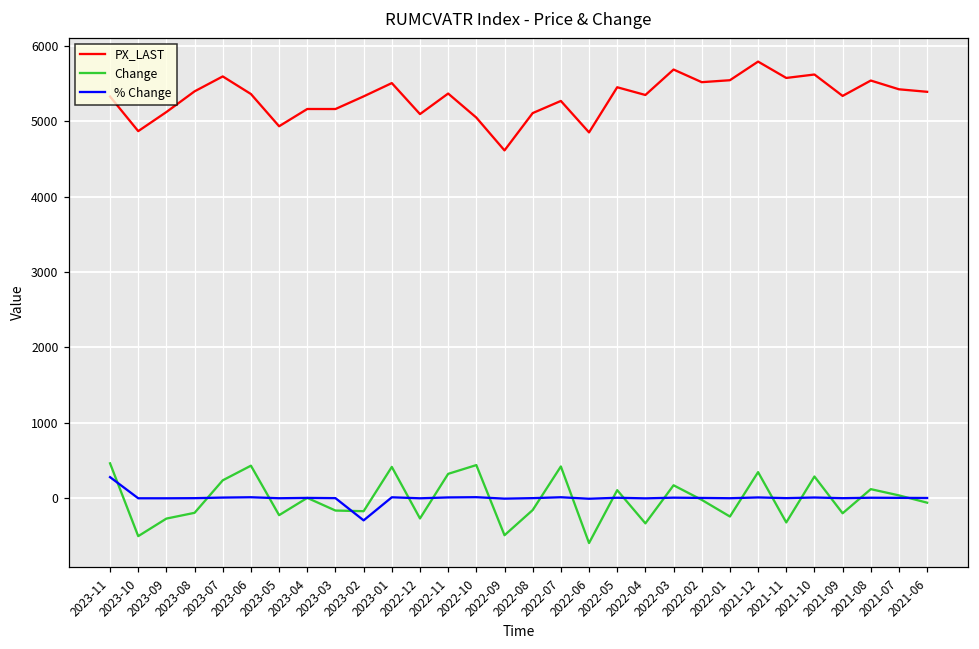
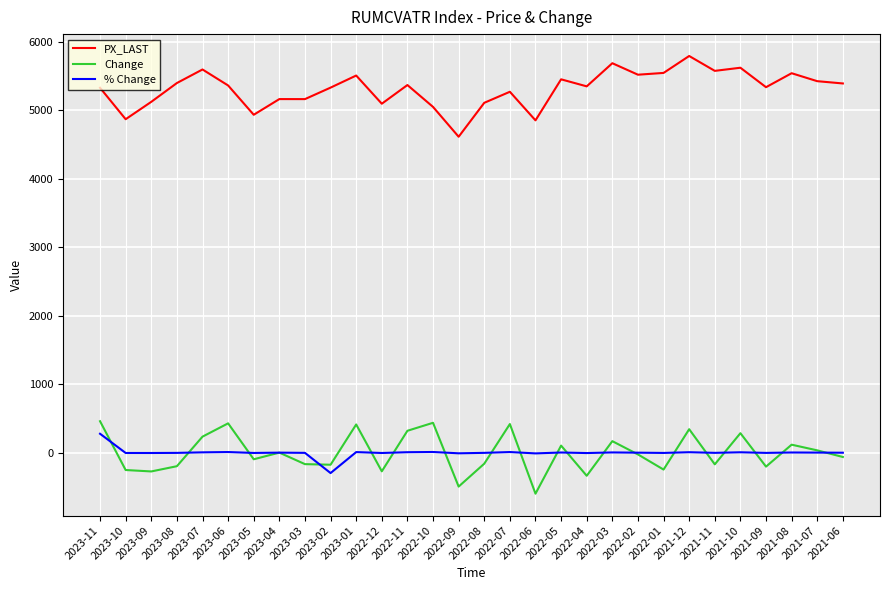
  {
    "PX_LAST": {
      "2023-10": 4900,
      "2023-09": 5100,
      "2023-08": 5400,
      "2023-07": 5600,
      "2023-06": 5400,
      "2023-05": 4900,
      "2023-04": 5200,
      "2023-03": 5200,
      "2023-02": 5300,
      "2023-01": 5500,
      "2022-12": 5100,
      "2022-11": 5400,
      "2022-10": 5000,
      "2022-09": 4600,
      "2022-08": 5100,
      "2022-07": 5300,
      "2022-06": 4900,
      "2022-05": 5500,
      "2022-04": 5300,
      "2022-03": 5700,
      "2022-02": 5500,
      "2022-01": 5500,
      "2021-12": 5800,
      "2021-11": 5600,
      "2021-10": 5600,
      "2021-09": 5300,
      "2021-08": 5500,
      "2021-07": 5400,
      "2021-06": 5400
    },
    "Change": {
      "2023-11": 500,
-     "2023-10": -500,
+     "2023-10": -300,
      "2023-09": -300,
      "2023-08": -200,
      "2023-07": 200,
      "2023-06": 400,
-     "2023-05": -200,
+     "2023-05": -100,
      "2023-03": -200,
      "2023-02": -200,
      "2023-01": 400,
      "2022-12": -300,
      "2022-11": 300,
      "2022-10": 400,
      "2022-09": -500,
      "2022-08": -200,
      "2022-07": 400,
      "2022-06": -600,
      "2022-05": 100,
      "2022-04": -300,
      "2022-03": 200,
      "2022-01": -200,
      "2021-12": 300,
-     "2021-11": -300,
+     "2021-11": -200,
      "2021-10": 300,
      "2021-09": -200,
      "2021-08": 100,
      "2021-06": -100
    },
    "% Change": {
      "2023-11": 300,
      "2023-10": 0,
      "2023-09": 0,
      "2023-08": 0,
      "2023-07": 0,
      "2023-06": 0,
      "2023-05": 0,
      "2023-03": 0,
      "2023-02": -300,
      "2023-01": 0,
      "2022-12": 0,
      "2022-11": 0,
      "2022-10": 0,
      "2022-09": 0,
      "2022-08": 0,
      "2022-07": 0,
      "2022-06": 0,
      "2022-05": 0,
      "2022-04": 0,
      "2022-03": 0,
      "2022-01": 0,
      "2021-12": 0,
      "2021-11": 0,
      "2021-10": 0,
      "2021-09": 0,
      "2021-08": 0,
      "2021-06": 0
    }
  }
